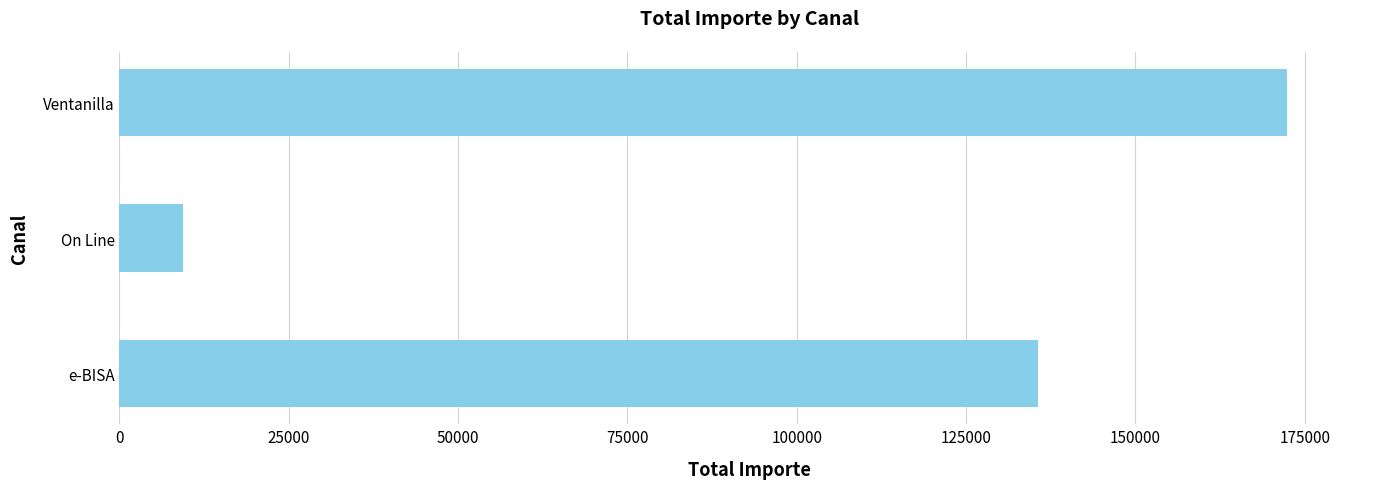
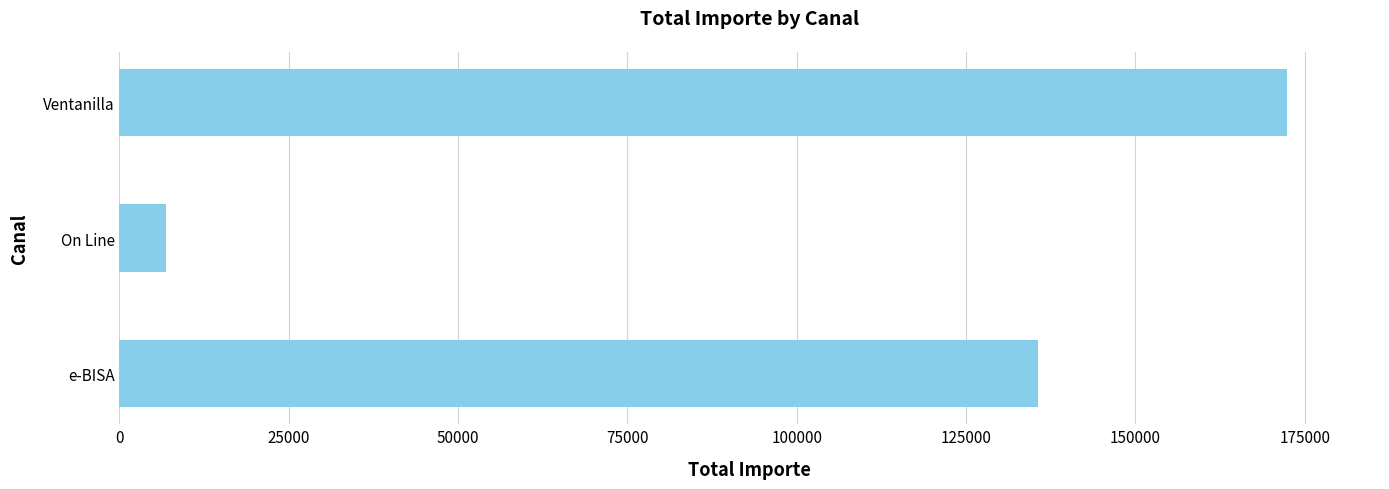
  {
    "Ventanilla": 172000,
-   "On Line": 9000,
+   "On Line": 7000,
    "e-BISA": 136000
  }
